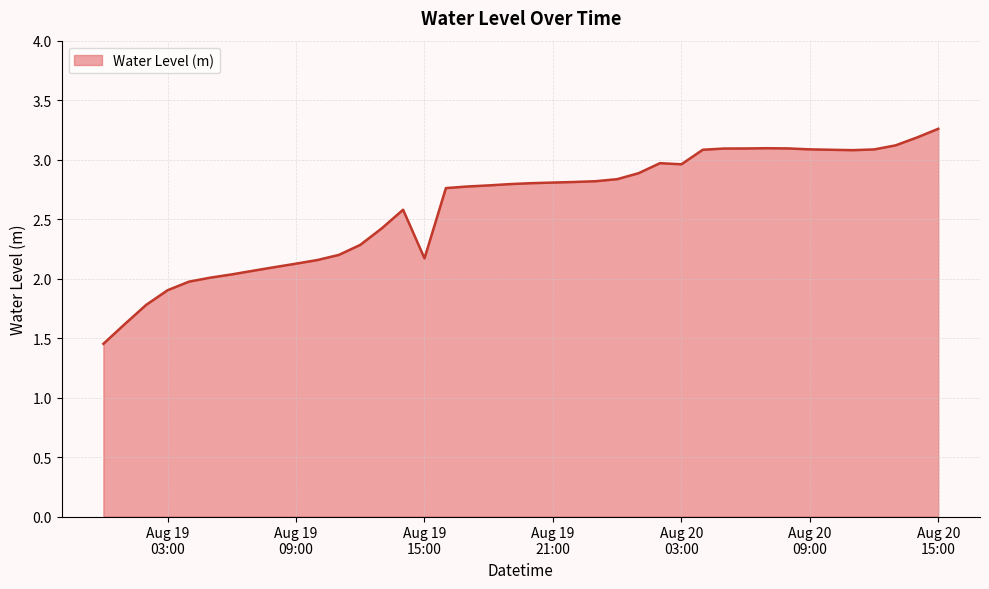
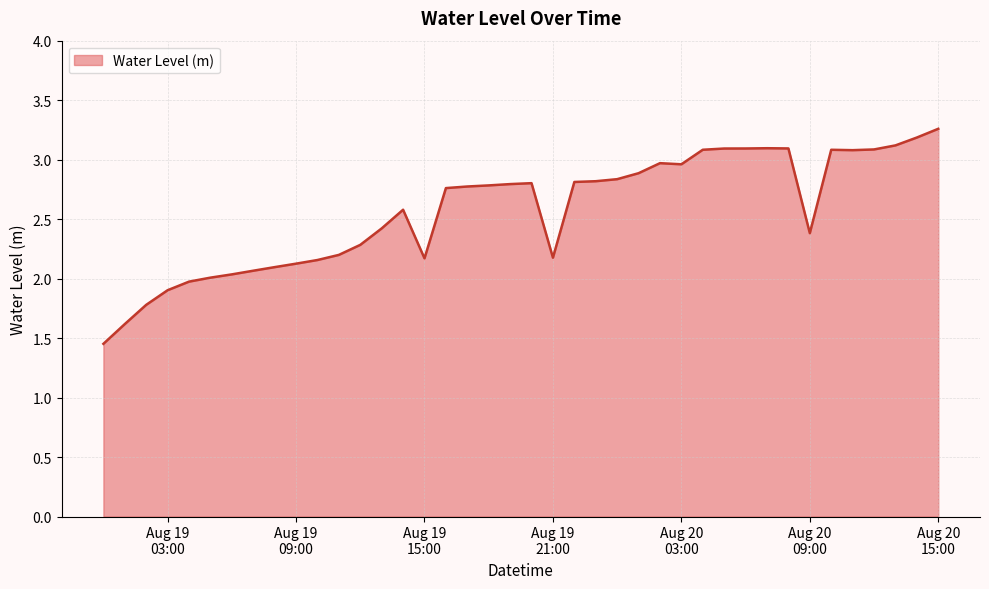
  {
    "Aug 19 03:00": 1.90,
    "Aug 19 09:00": 2.13,
    "Aug 19 15:00": 2.17,
-   "Aug 19 21:00": 2.81,
+   "Aug 19 21:00": 2.18,
    "Aug 20 03:00": 2.96,
-   "Aug 20 09:00": 3.09,
+   "Aug 20 09:00": 2.38,
    "Aug 20 15:00": 3.26
  }
